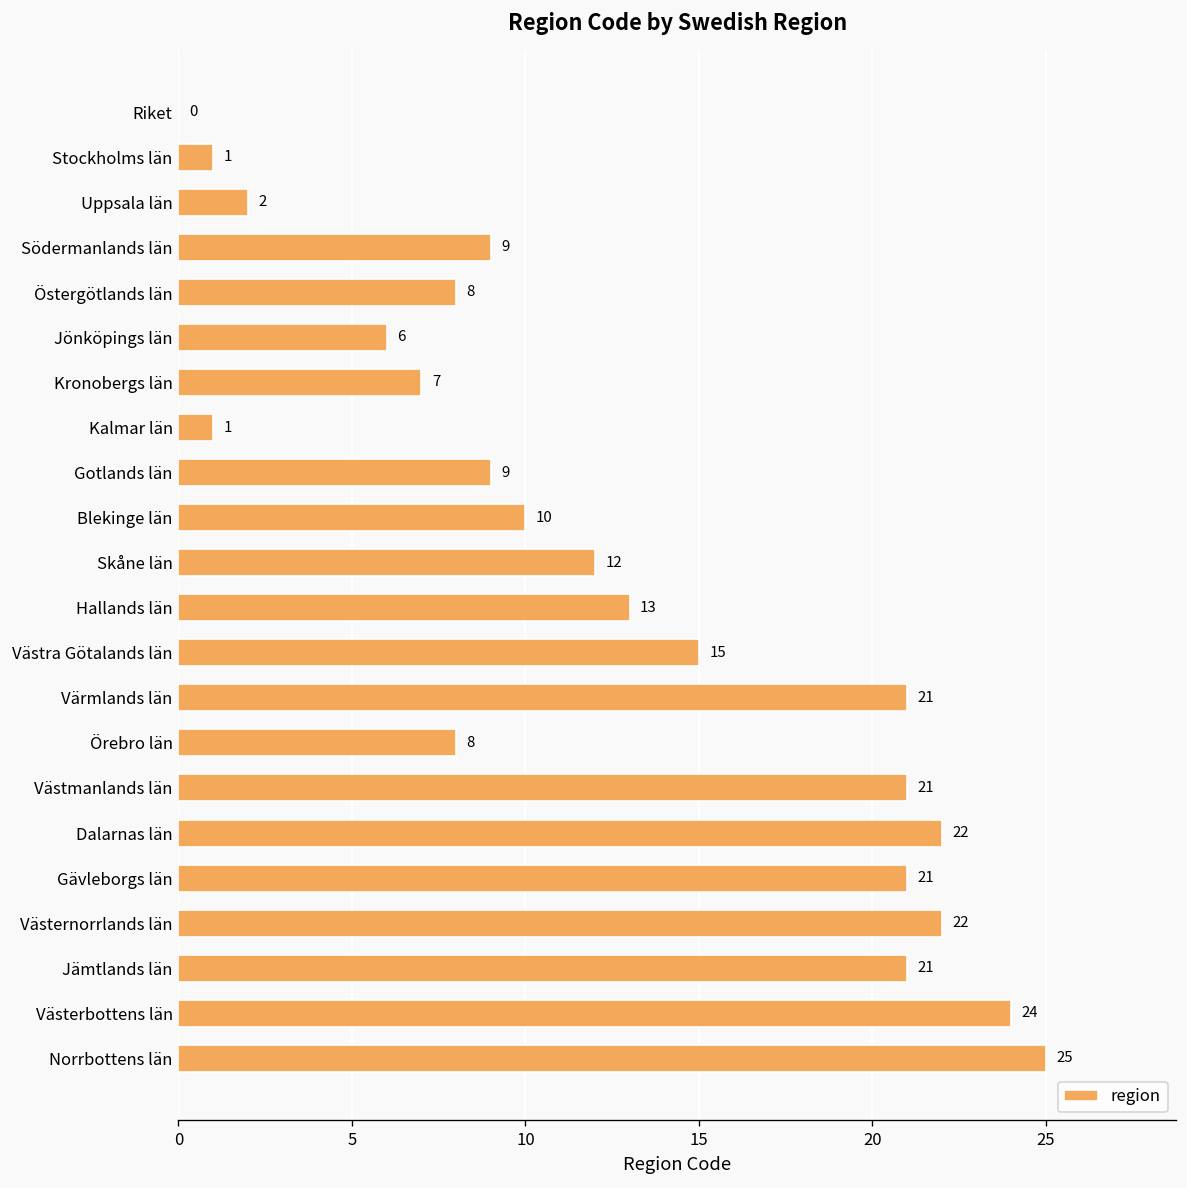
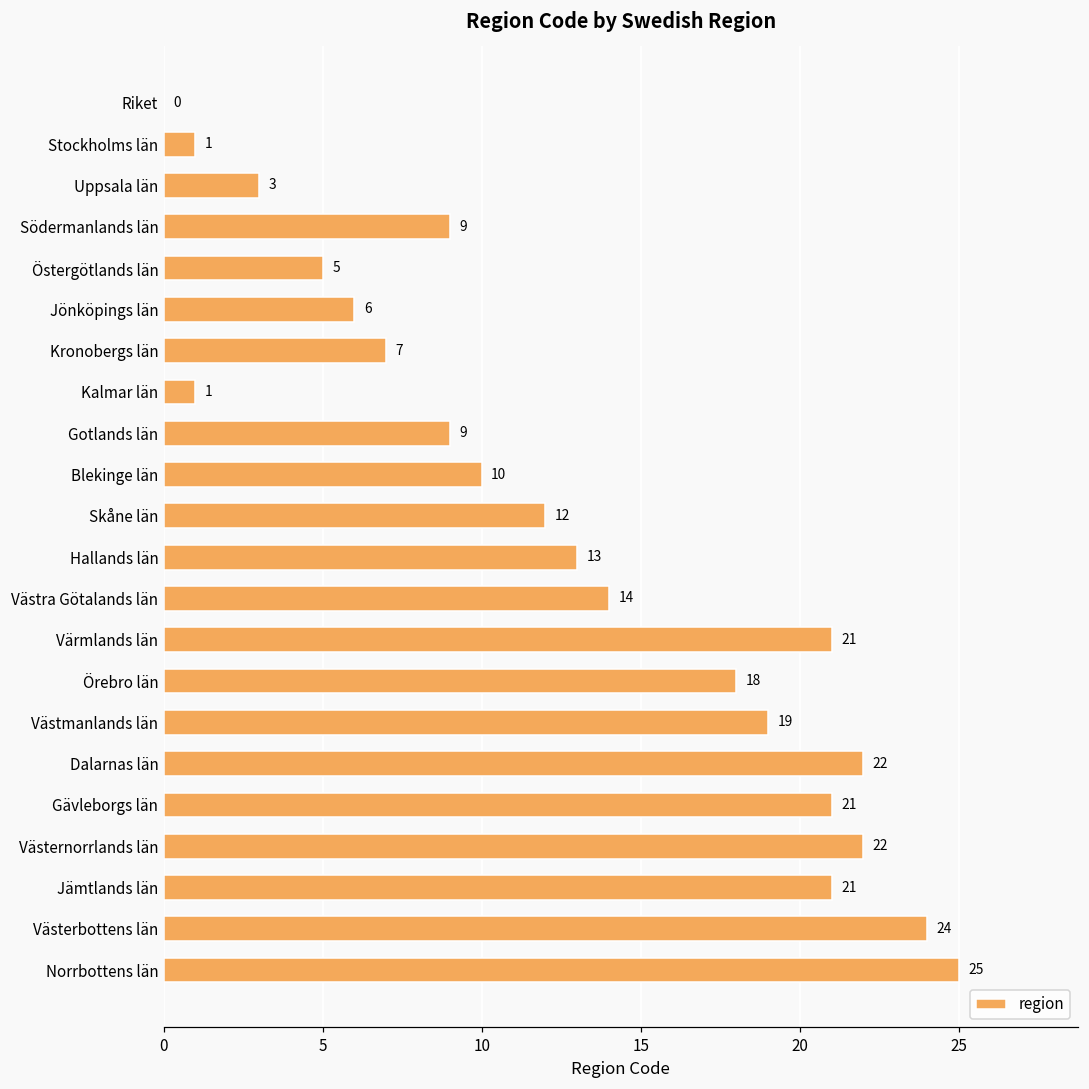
  {
    "Riket": 0,
    "Stockholms län": 1,
-   "Uppsala län": 2,
+   "Uppsala län": 3,
    "Södermanlands län": 9,
-   "Östergötlands län": 8,
+   "Östergötlands län": 5,
    "Jönköpings län": 6,
    "Kronobergs län": 7,
    "Kalmar län": 1,
    "Gotlands län": 9,
    "Blekinge län": 10,
    "Skåne län": 12,
    "Hallands län": 13,
-   "Västra Götalands län": 15,
+   "Västra Götalands län": 14,
    "Värmlands län": 21,
-   "Örebro län": 8,
-   "Västmanlands län": 21,
+   "Örebro län": 18,
+   "Västmanlands län": 19,
    "Dalarnas län": 22,
    "Gävleborgs län": 21,
    "Västernorrlands län": 22,
    "Jämtlands län": 21,
    "Västerbottens län": 24,
    "Norrbottens län": 25
  }
